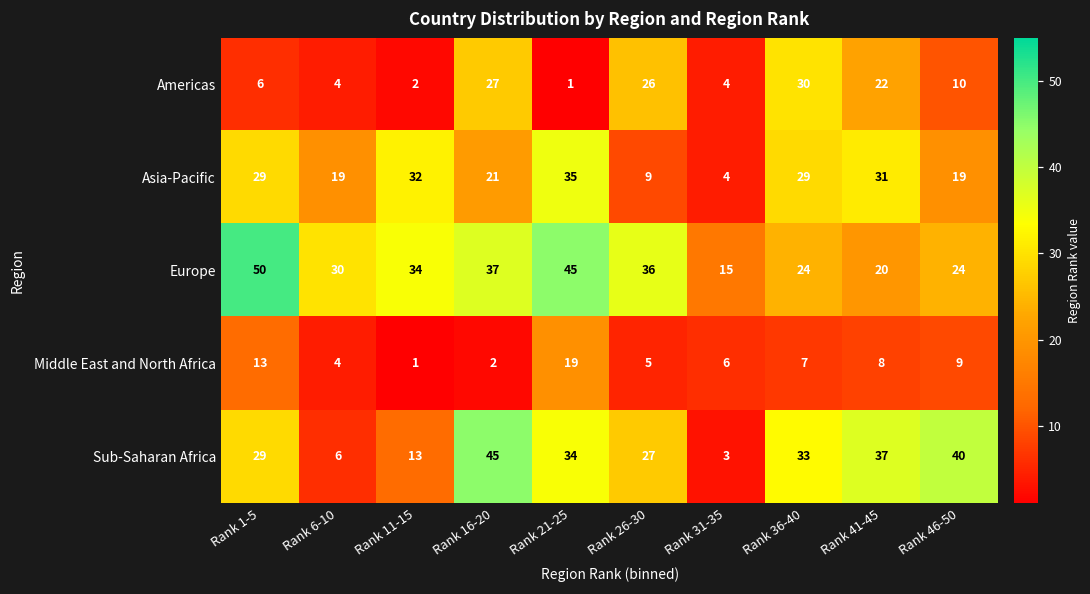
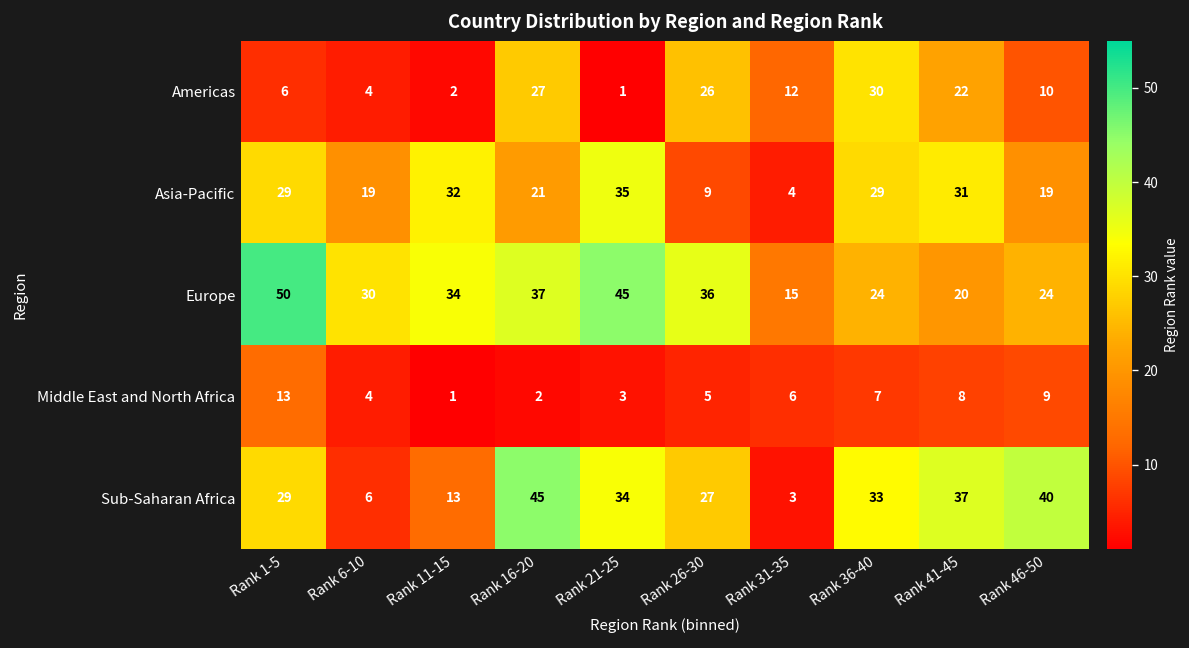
  {
    "Americas": {
      "Rank 1-5": 6,
      "Rank 6-10": 4,
      "Rank 11-15": 2,
      "Rank 16-20": 27,
      "Rank 21-25": 1,
      "Rank 26-30": 26,
-     "Rank 31-35": 4,
+     "Rank 31-35": 12,
      "Rank 36-40": 30,
      "Rank 41-45": 22,
      "Rank 46-50": 10
    },
    "Asia-Pacific": {
      "Rank 1-5": 29,
      "Rank 6-10": 19,
      "Rank 11-15": 32,
      "Rank 16-20": 21,
      "Rank 21-25": 35,
      "Rank 26-30": 9,
      "Rank 31-35": 4,
      "Rank 36-40": 29,
      "Rank 41-45": 31,
      "Rank 46-50": 19
    },
    "Europe": {
      "Rank 1-5": 50,
      "Rank 6-10": 30,
      "Rank 11-15": 34,
      "Rank 16-20": 37,
      "Rank 21-25": 45,
      "Rank 26-30": 36,
      "Rank 31-35": 15,
      "Rank 36-40": 24,
      "Rank 41-45": 20,
      "Rank 46-50": 24
    },
    "Middle East and North Africa": {
      "Rank 1-5": 13,
      "Rank 6-10": 4,
      "Rank 11-15": 1,
      "Rank 16-20": 2,
-     "Rank 21-25": 19,
+     "Rank 21-25": 3,
      "Rank 26-30": 5,
      "Rank 31-35": 6,
      "Rank 36-40": 7,
      "Rank 41-45": 8,
      "Rank 46-50": 9
    },
    "Sub-Saharan Africa": {
      "Rank 1-5": 29,
      "Rank 6-10": 6,
      "Rank 11-15": 13,
      "Rank 16-20": 45,
      "Rank 21-25": 34,
      "Rank 26-30": 27,
      "Rank 31-35": 3,
      "Rank 36-40": 33,
      "Rank 41-45": 37,
      "Rank 46-50": 40
    }
  }
